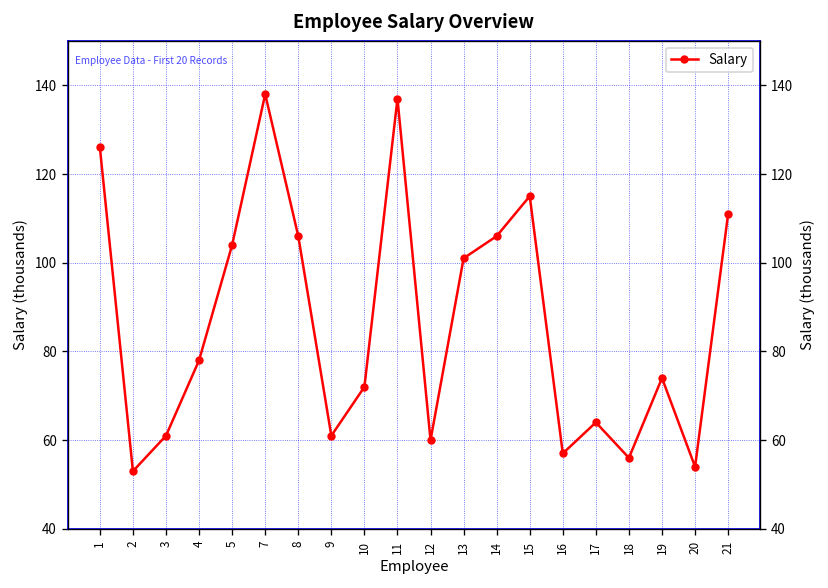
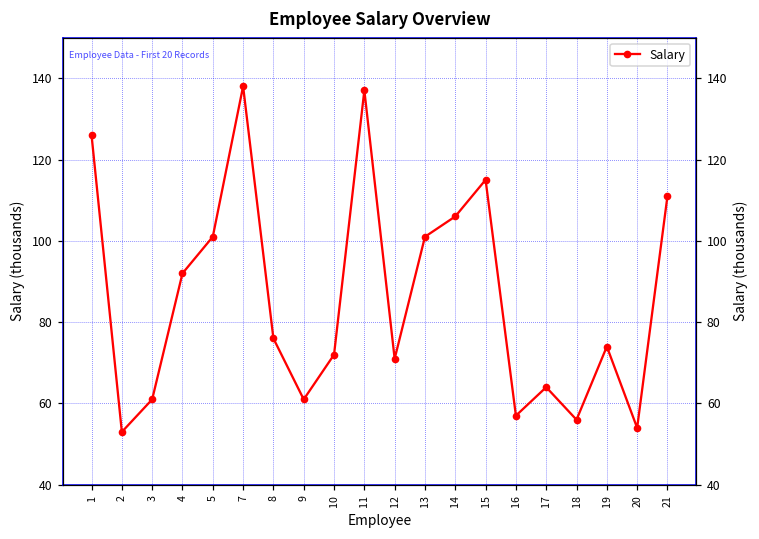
  {
    "1": 126,
    "2": 53,
    "3": 61,
-   "4": 78,
-   "5": 104,
+   "4": 92,
+   "5": 101,
    "7": 138,
-   "8": 106,
+   "8": 76,
    "9": 61,
    "10": 72,
    "11": 137,
-   "12": 60,
+   "12": 71,
    "13": 101,
    "14": 106,
    "15": 115,
    "16": 57,
    "17": 64,
    "18": 56,
    "19": 74,
    "20": 54,
    "21": 111
  }
